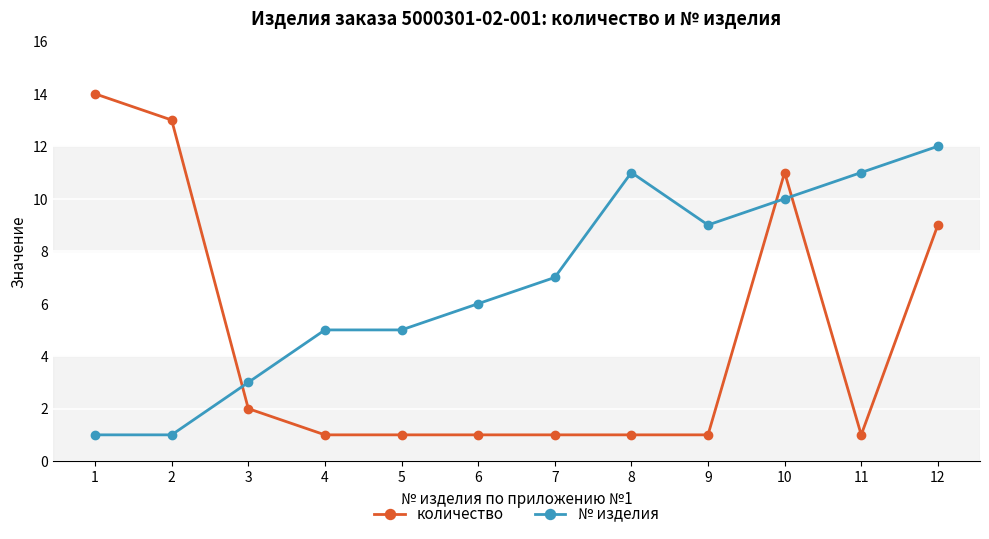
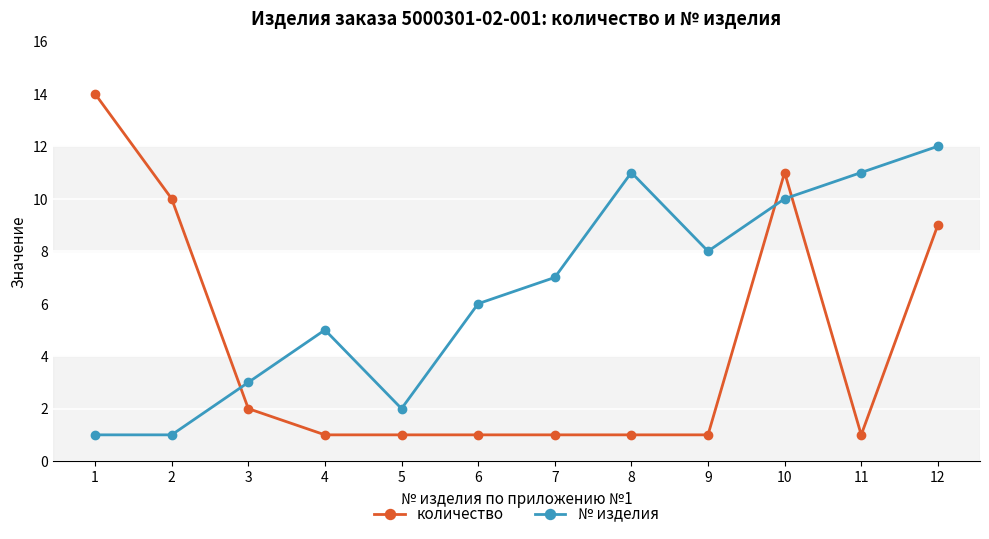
  {
    "количество": {
      "1": 14,
-     "2": 13,
+     "2": 10,
      "3": 2,
      "4": 1,
      "5": 1,
      "6": 1,
      "7": 1,
      "8": 1,
      "9": 1,
      "10": 11,
      "11": 1,
      "12": 9
    },
    "№ изделия": {
      "1": 1,
      "2": 1,
      "3": 3,
      "4": 5,
-     "5": 5,
+     "5": 2,
      "6": 6,
      "7": 7,
      "8": 11,
-     "9": 9,
+     "9": 8,
      "10": 10,
      "11": 11,
      "12": 12
    }
  }
